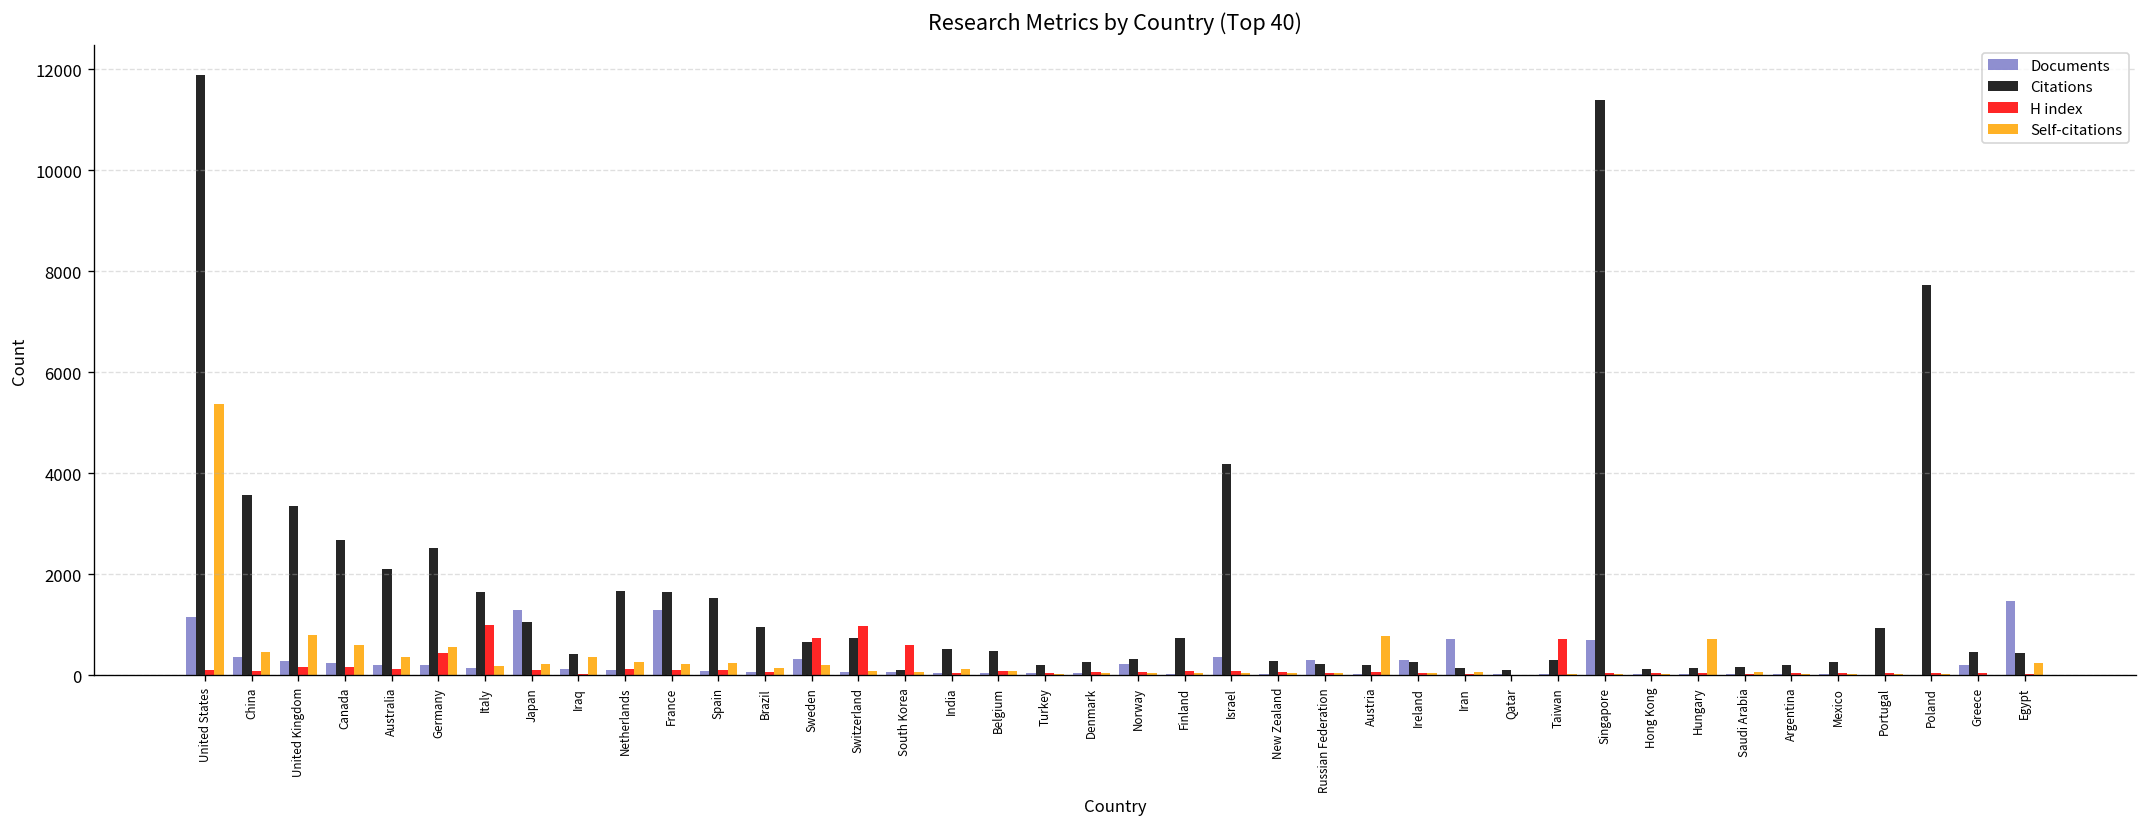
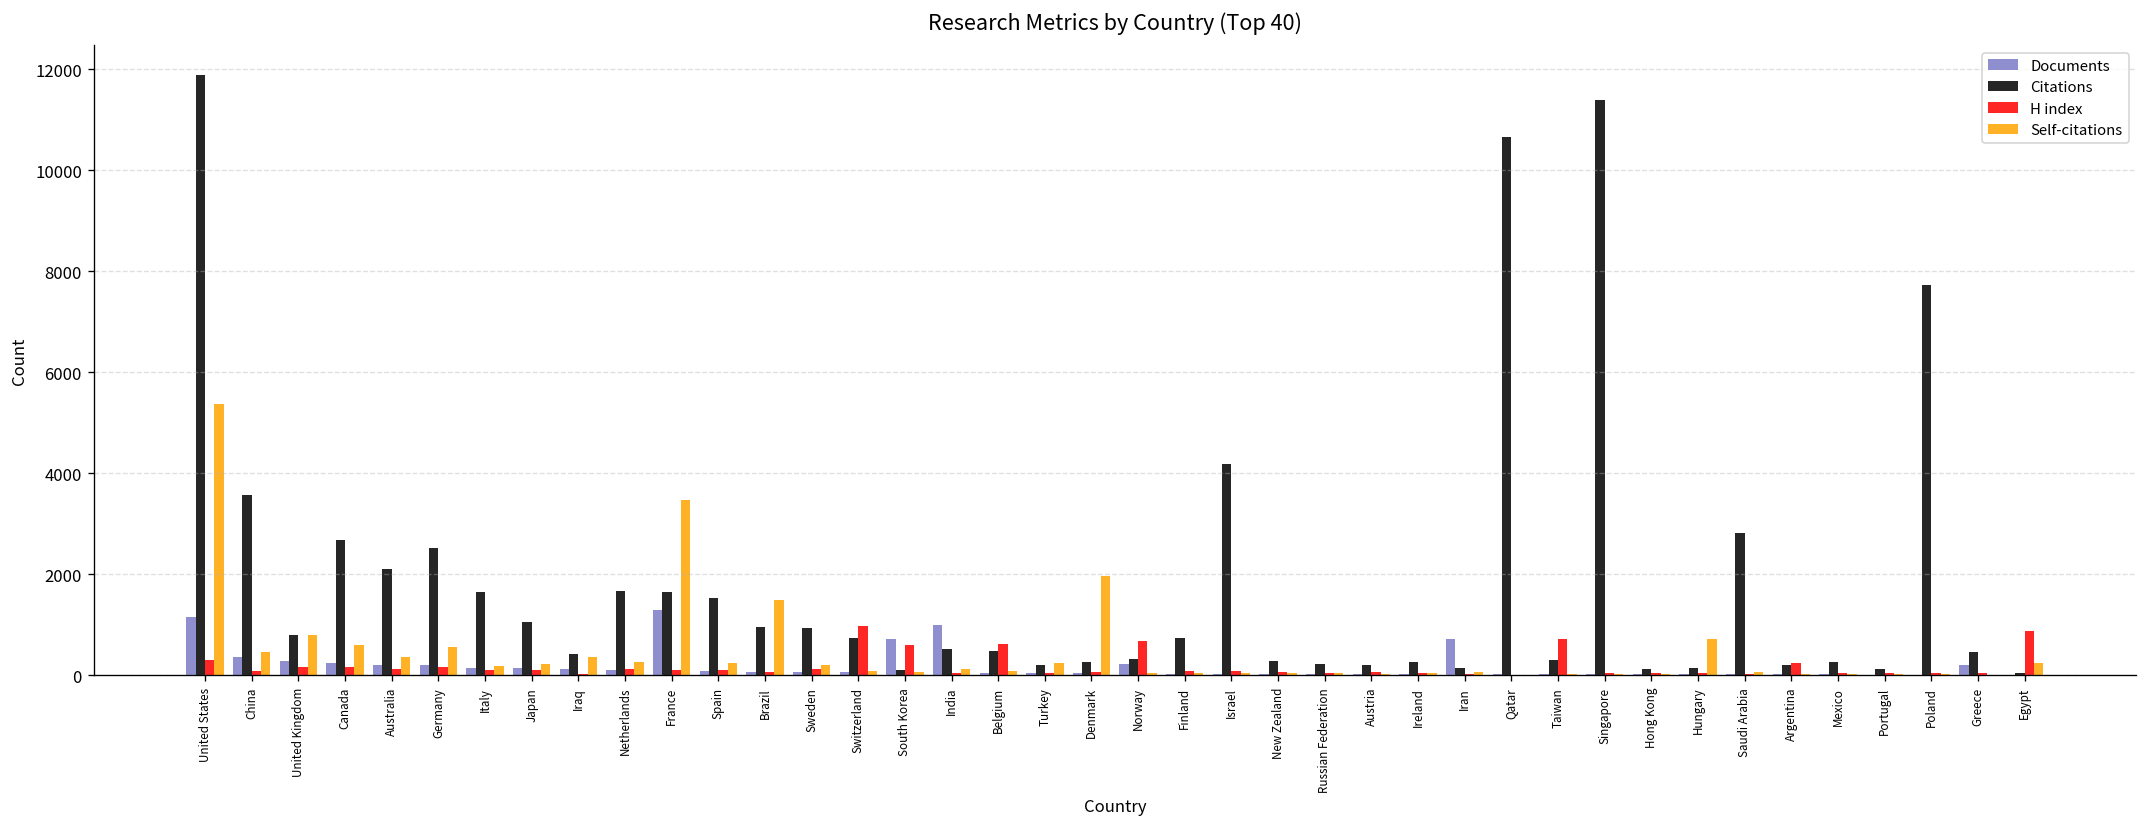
  {
    "Documents": {
      "United States": 1100,
      "China": 400,
      "United Kingdom": 300,
      "Canada": 200,
      "Australia": 200,
      "Germany": 200,
      "Italy": 100,
-     "Japan": 1300,
+     "Japan": 100,
      "Iraq": 100,
      "Netherlands": 100,
      "France": 1300,
      "Spain": 100,
      "Brazil": 100,
-     "Sweden": 300,
-     "South Korea": 100,
-     "India": 0,
+     "Sweden": 100,
+     "South Korea": 700,
+     "India": 1000,
      "Norway": 200,
-     "Israel": 400,
-     "Russian Federation": 300,
-     "Ireland": 300,
+     "Israel": 0,
+     "Russian Federation": 0,
+     "Ireland": 0,
      "Iran": 700,
-     "Singapore": 700,
+     "Singapore": 0,
      "Greece": 200,
-     "Egypt": 1500
+     "Egypt": 0
    },
    "Citations": {
      "United States": 11900,
      "China": 3600,
-     "United Kingdom": 3400,
+     "United Kingdom": 800,
      "Canada": 2700,
      "Australia": 2100,
      "Germany": 2500,
      "Italy": 1700,
      "Japan": 1100,
      "Iraq": 400,
      "Netherlands": 1700,
      "France": 1600,
      "Spain": 1500,
      "Brazil": 900,
-     "Sweden": 700,
+     "Sweden": 900,
      "Switzerland": 700,
      "South Korea": 100,
      "India": 500,
      "Belgium": 500,
      "Turkey": 200,
      "Denmark": 300,
      "Norway": 300,
      "Finland": 700,
      "Israel": 4200,
      "New Zealand": 300,
      "Russian Federation": 200,
      "Austria": 200,
      "Ireland": 300,
      "Iran": 200,
-     "Qatar": 100,
+     "Qatar": 10700,
      "Taiwan": 300,
      "Singapore": 11400,
      "Hong Kong": 100,
      "Hungary": 100,
-     "Saudi Arabia": 200,
+     "Saudi Arabia": 2800,
      "Argentina": 200,
      "Mexico": 300,
-     "Portugal": 900,
+     "Portugal": 100,
      "Poland": 7700,
      "Greece": 500,
-     "Egypt": 400
+     "Egypt": 0
    },
    "H index": {
-     "United States": 100,
+     "United States": 300,
      "China": 100,
      "United Kingdom": 200,
      "Canada": 200,
      "Australia": 100,
-     "Germany": 400,
-     "Italy": 1000,
+     "Germany": 200,
+     "Italy": 100,
      "Japan": 100,
      "Netherlands": 100,
      "France": 100,
      "Spain": 100,
      "Brazil": 100,
-     "Sweden": 700,
+     "Sweden": 100,
      "Switzerland": 1000,
      "South Korea": 600,
-     "Belgium": 100,
+     "Belgium": 600,
      "Denmark": 100,
-     "Norway": 100,
+     "Norway": 700,
      "Finland": 100,
      "Israel": 100,
      "Taiwan": 700,
-     "Argentina": 0,
-     "Egypt": 0
+     "Argentina": 200,
+     "Egypt": 900
    },
    "Self-citations": {
      "United States": 5400,
      "China": 500,
      "United Kingdom": 800,
      "Canada": 600,
      "Australia": 400,
      "Germany": 600,
      "Italy": 200,
      "Japan": 200,
      "Iraq": 400,
      "Netherlands": 300,
-     "France": 200,
+     "France": 3500,
      "Spain": 200,
-     "Brazil": 100,
+     "Brazil": 1500,
      "Sweden": 200,
      "Switzerland": 100,
      "South Korea": 100,
      "India": 100,
      "Belgium": 100,
-     "Turkey": 0,
-     "Denmark": 0,
-     "Austria": 800,
+     "Turkey": 200,
+     "Denmark": 2000,
+     "Austria": 0,
      "Iran": 100,
      "Hungary": 700,
      "Egypt": 200
    }
  }
